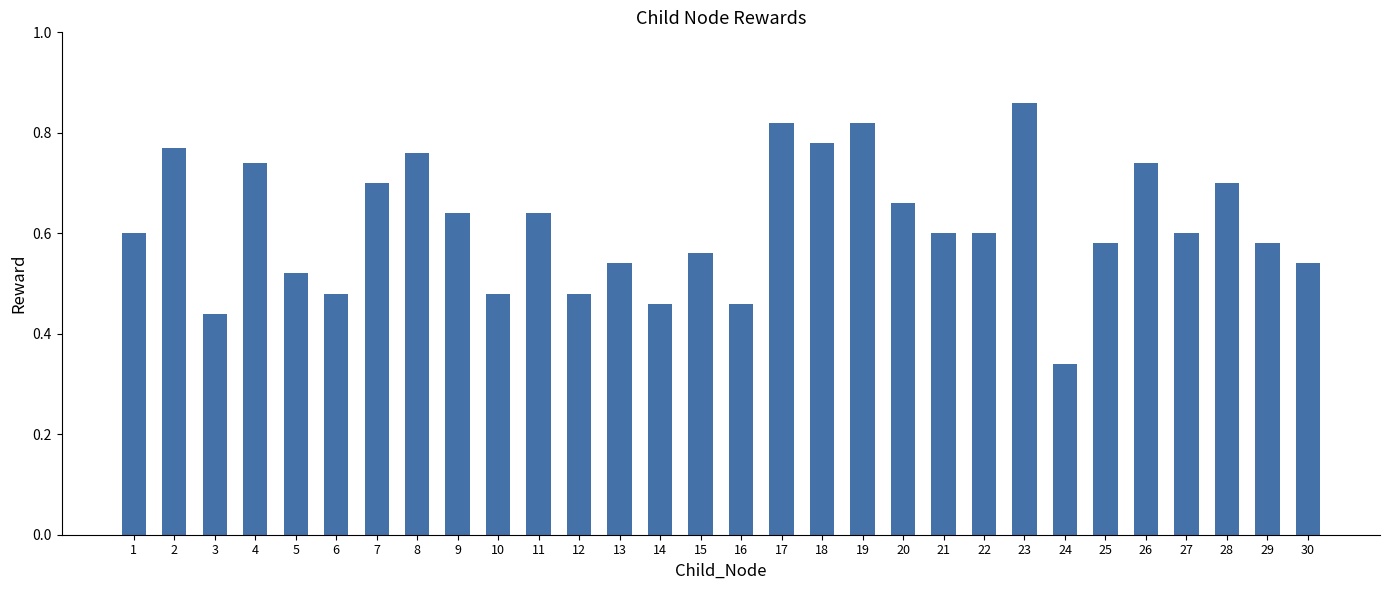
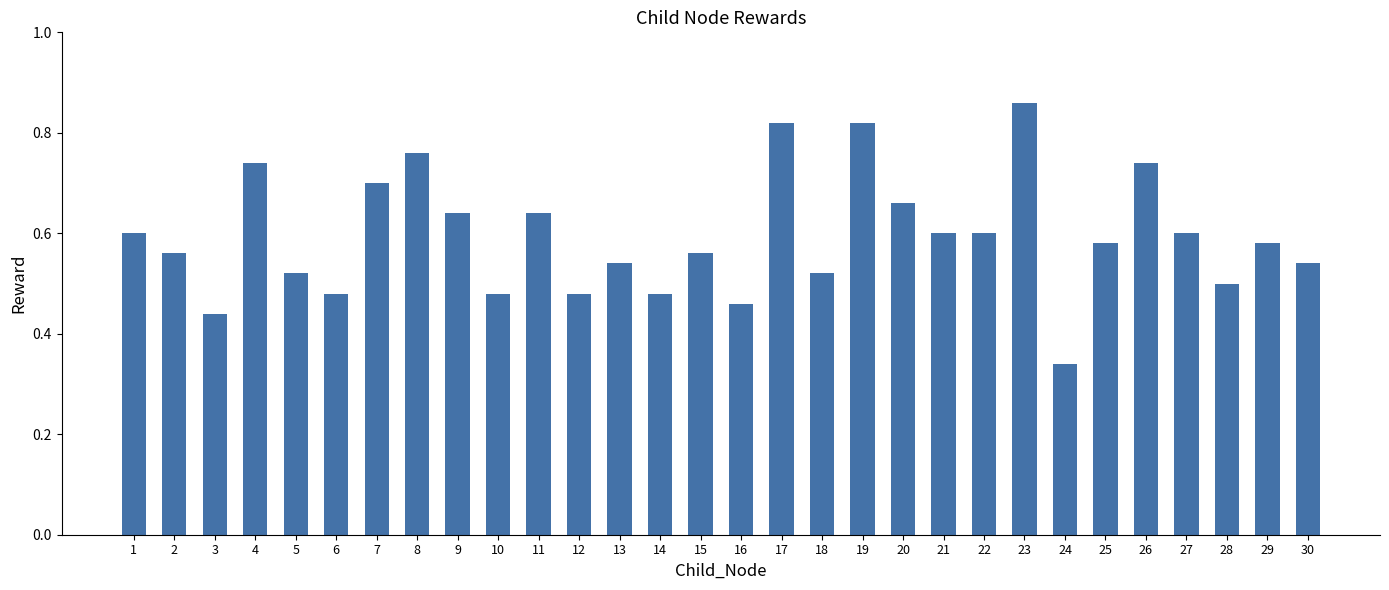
  {
    "1": 0.60,
-   "2": 0.77,
+   "2": 0.56,
    "3": 0.44,
    "4": 0.74,
    "5": 0.52,
    "6": 0.48,
    "7": 0.70,
    "8": 0.76,
    "9": 0.64,
    "10": 0.48,
    "11": 0.64,
    "12": 0.48,
    "13": 0.54,
-   "14": 0.46,
+   "14": 0.48,
    "15": 0.56,
    "16": 0.46,
    "17": 0.82,
-   "18": 0.78,
+   "18": 0.52,
    "19": 0.82,
    "20": 0.66,
    "21": 0.60,
    "22": 0.60,
    "23": 0.86,
    "24": 0.34,
    "25": 0.58,
    "26": 0.74,
    "27": 0.60,
-   "28": 0.7,
+   "28": 0.5,
    "29": 0.58,
    "30": 0.54
  }
